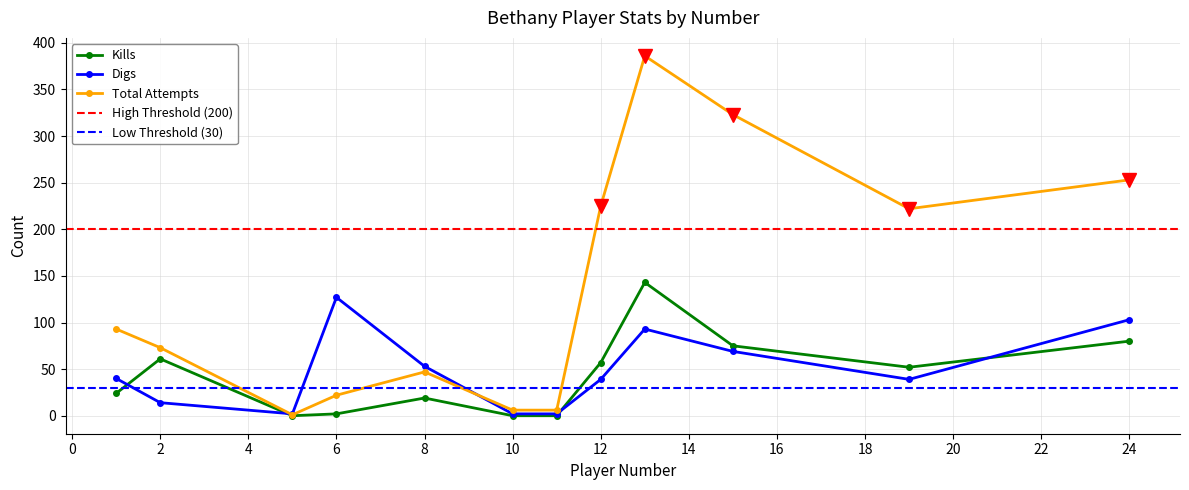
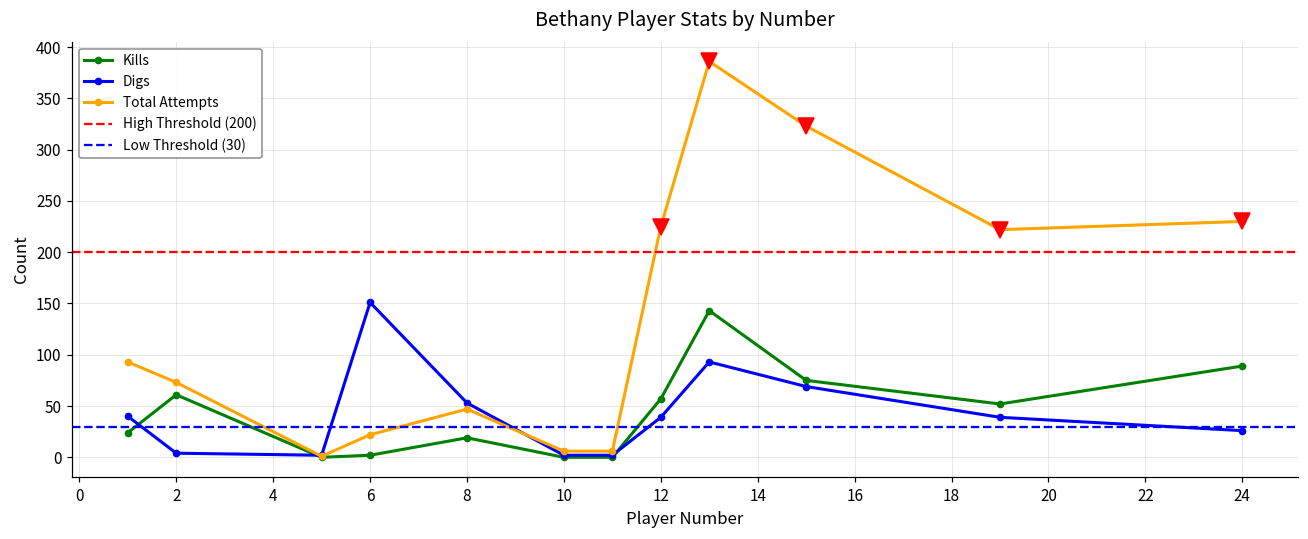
  {
    "Kills": {
      "2": 60,
      "6": 0,
      "8": 20,
      "12": 60,
-     "24": 80
+     "24": 90
    },
    "Digs": {
-     "2": 10,
-     "6": 130,
+     "2": 0,
+     "6": 150,
      "8": 50,
      "12": 40,
-     "24": 100
+     "24": 30
    },
    "Total Attempts": {
      "2": 70,
      "6": 20,
      "8": 50,
      "10": 10,
-     "24": 250
+     "24": 230
    }
  }
